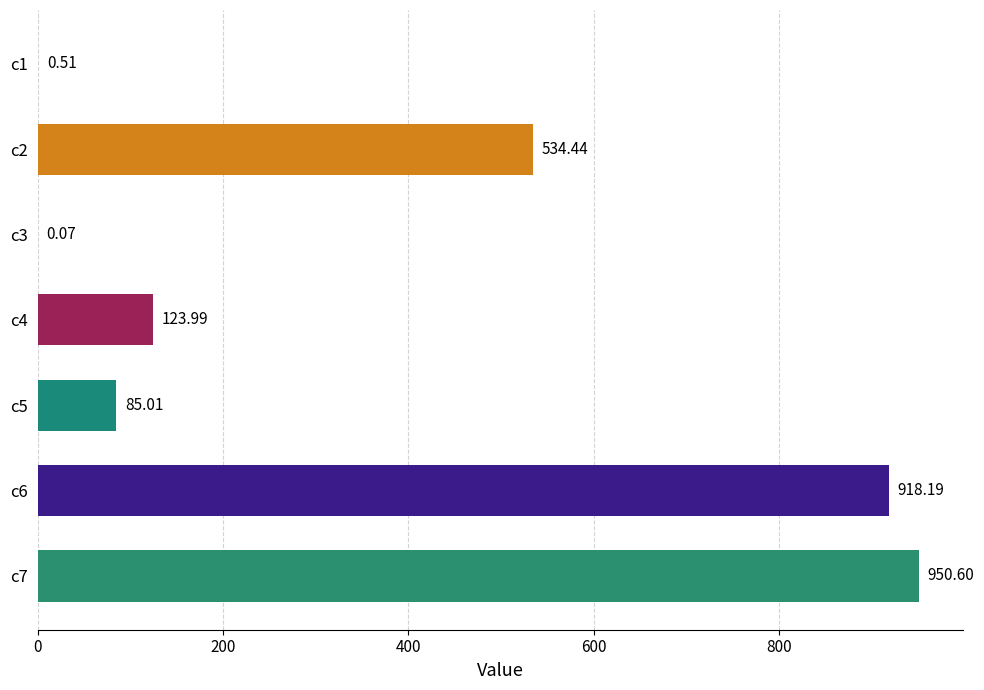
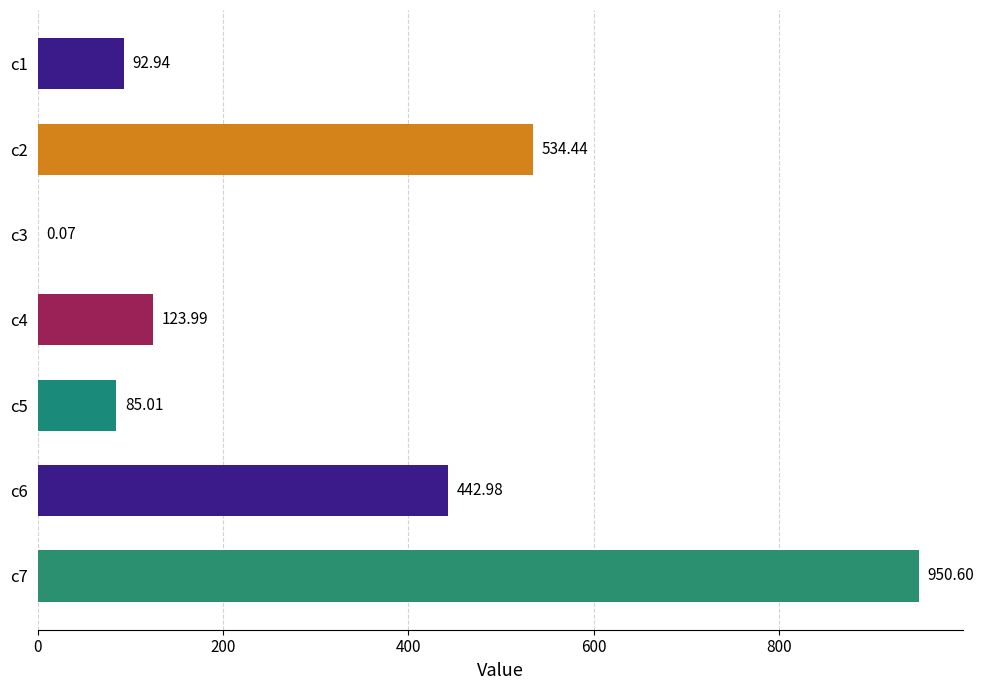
  {
-   "c1": 0.51,
+   "c1": 92.94,
    "c2": 534.44,
    "c3": 0.07,
    "c4": 123.99,
    "c5": 85.01,
-   "c6": 918.19,
+   "c6": 442.98,
    "c7": 950.60
  }
